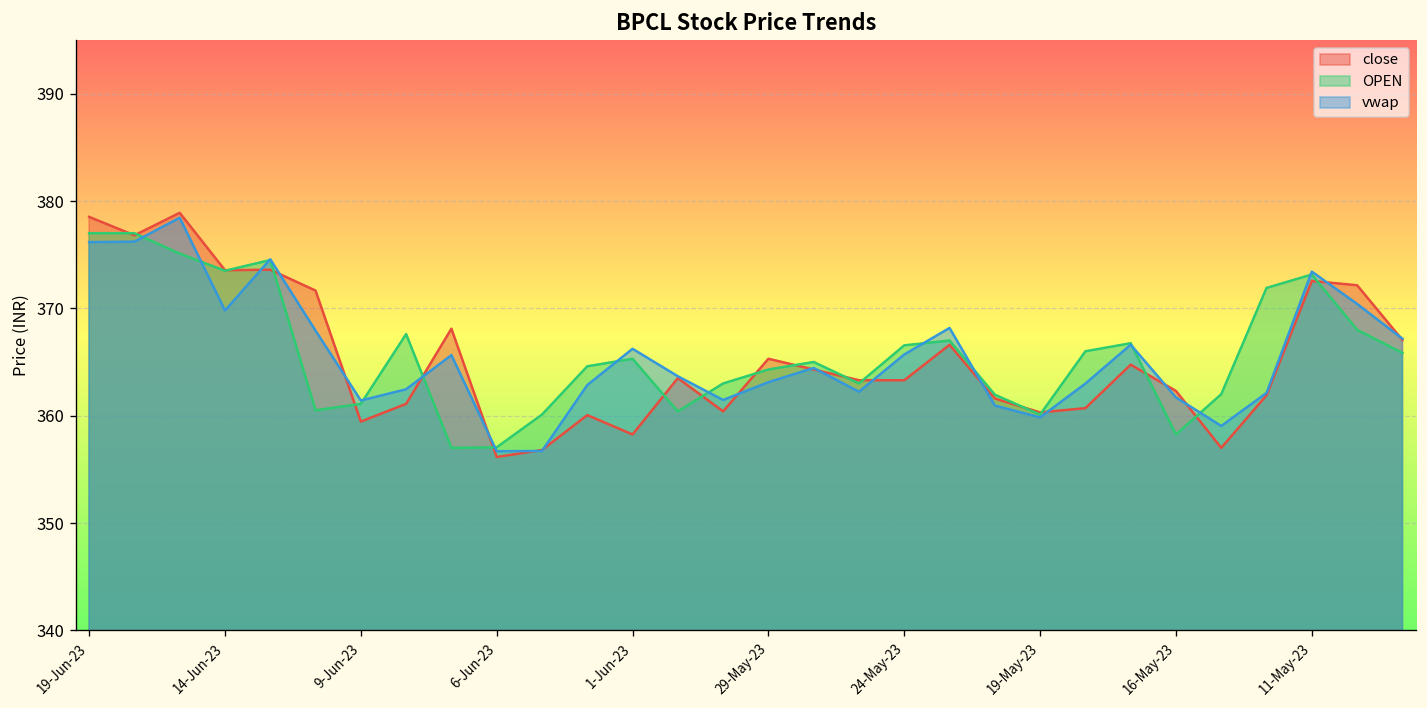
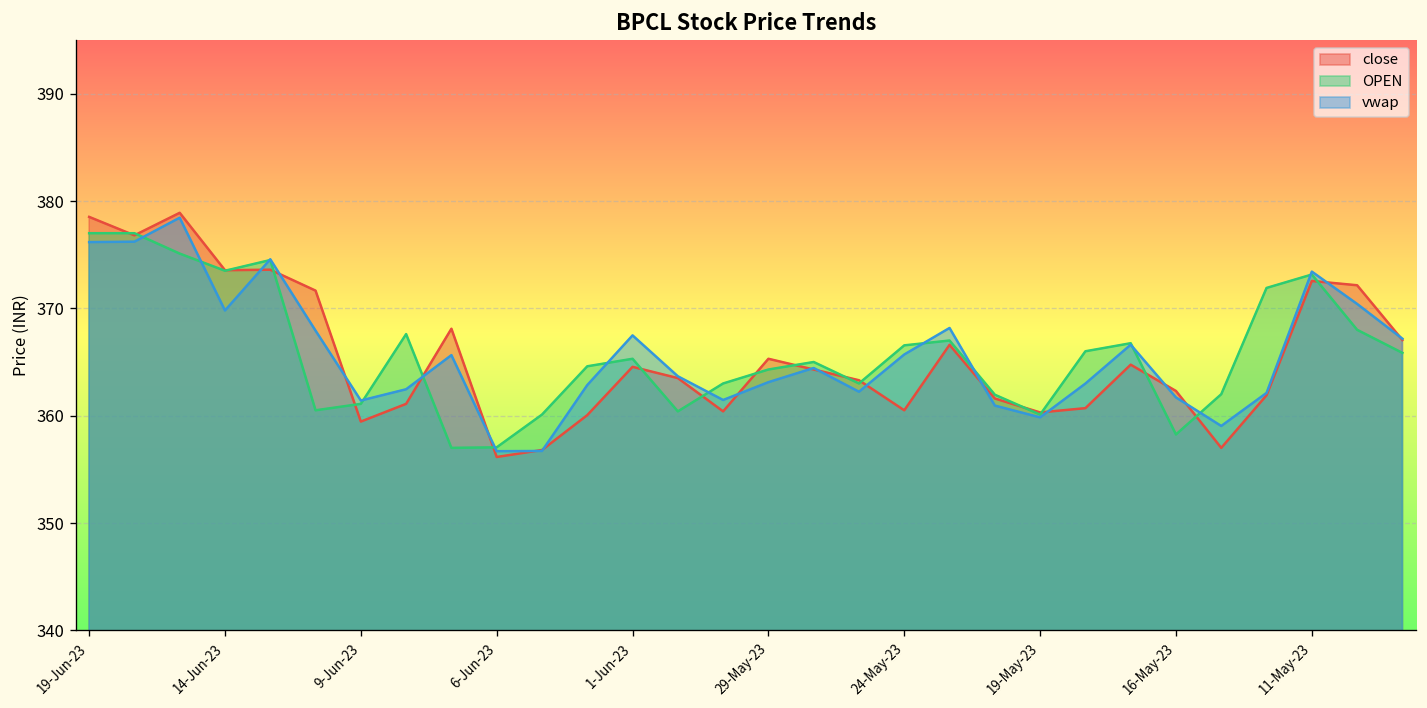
  {
    "close": {
      "19-Jun-23": 379,
      "9-Jun-23": 359,
      "6-Jun-23": 356,
-     "1-Jun-23": 358,
+     "1-Jun-23": 365,
      "29-May-23": 365,
-     "24-May-23": 363,
+     "24-May-23": 361,
      "16-May-23": 362,
      "11-May-23": 373
    },
    "OPEN": {
      "19-Jun-23": 377,
      "9-Jun-23": 361,
      "6-Jun-23": 357,
      "1-Jun-23": 365,
      "29-May-23": 364,
      "24-May-23": 367,
      "16-May-23": 358
    },
    "vwap": {
      "19-Jun-23": 376,
      "14-Jun-23": 370,
      "9-Jun-23": 361,
      "6-Jun-23": 357,
-     "1-Jun-23": 366,
+     "1-Jun-23": 367,
      "29-May-23": 363,
      "24-May-23": 366,
      "16-May-23": 362
    }
  }
